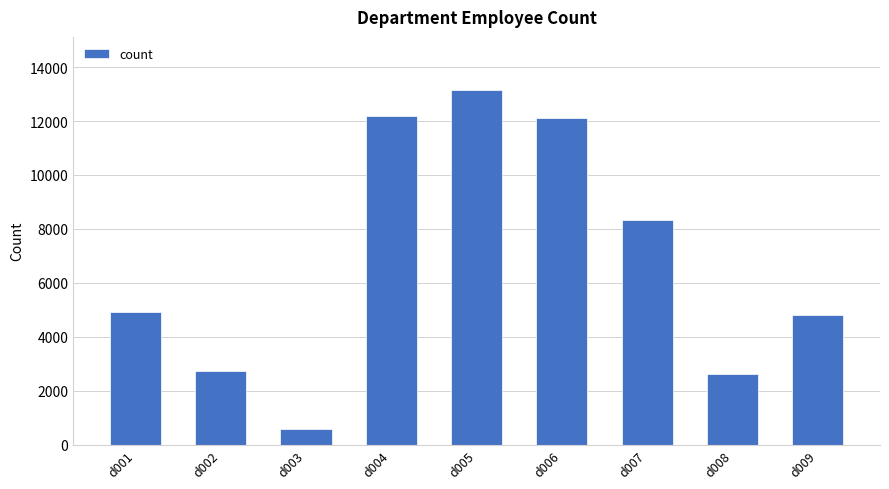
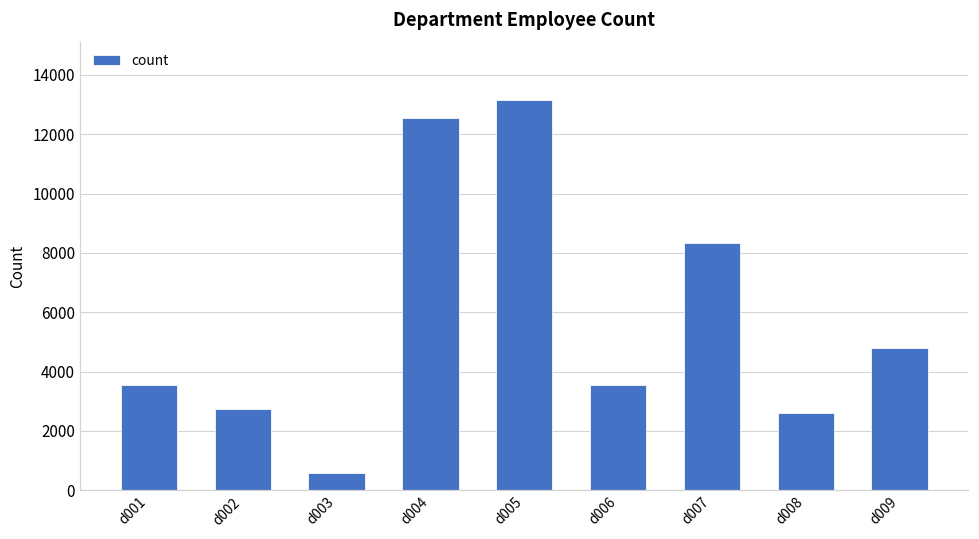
  {
-   "d001": 4900,
+   "d001": 3600,
    "d002": 2700,
    "d003": 600,
-   "d004": 12200,
+   "d004": 12500,
    "d005": 13100,
-   "d006": 12100,
+   "d006": 3500,
    "d007": 8300,
    "d008": 2600,
    "d009": 4800
  }
